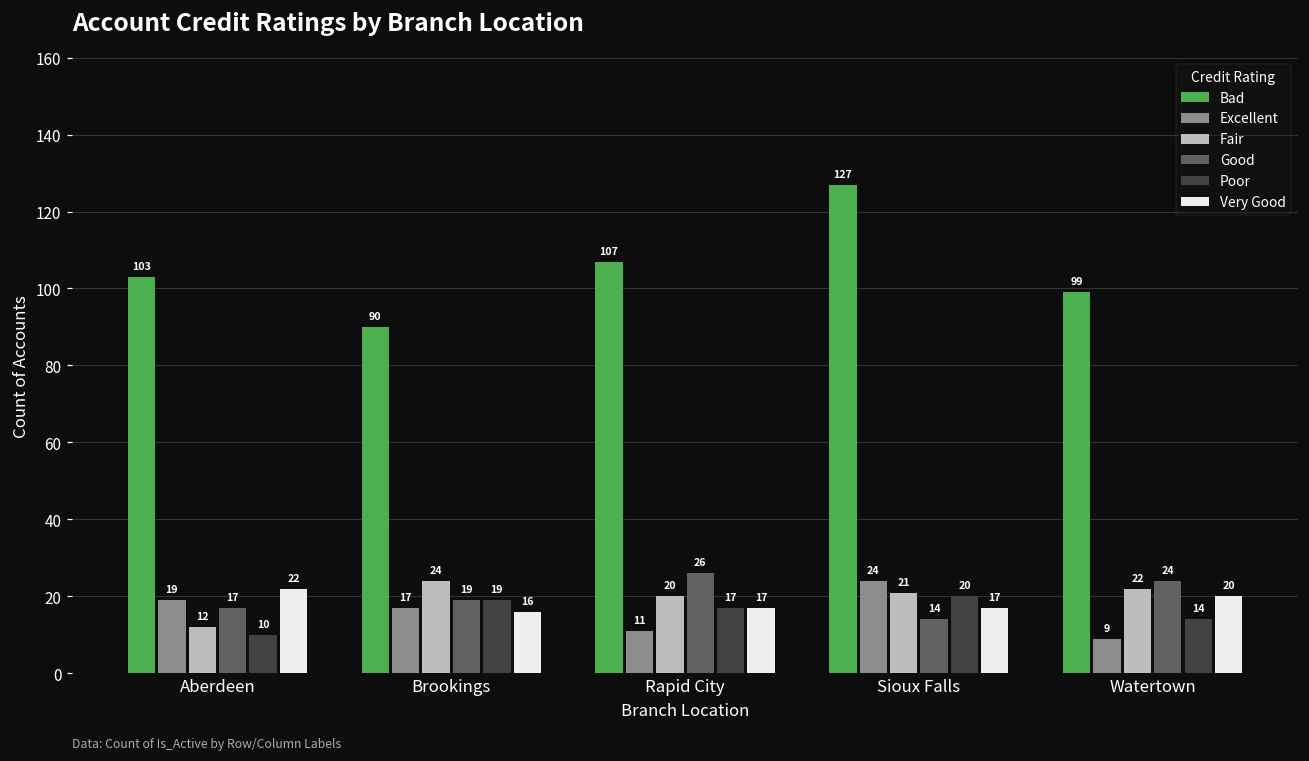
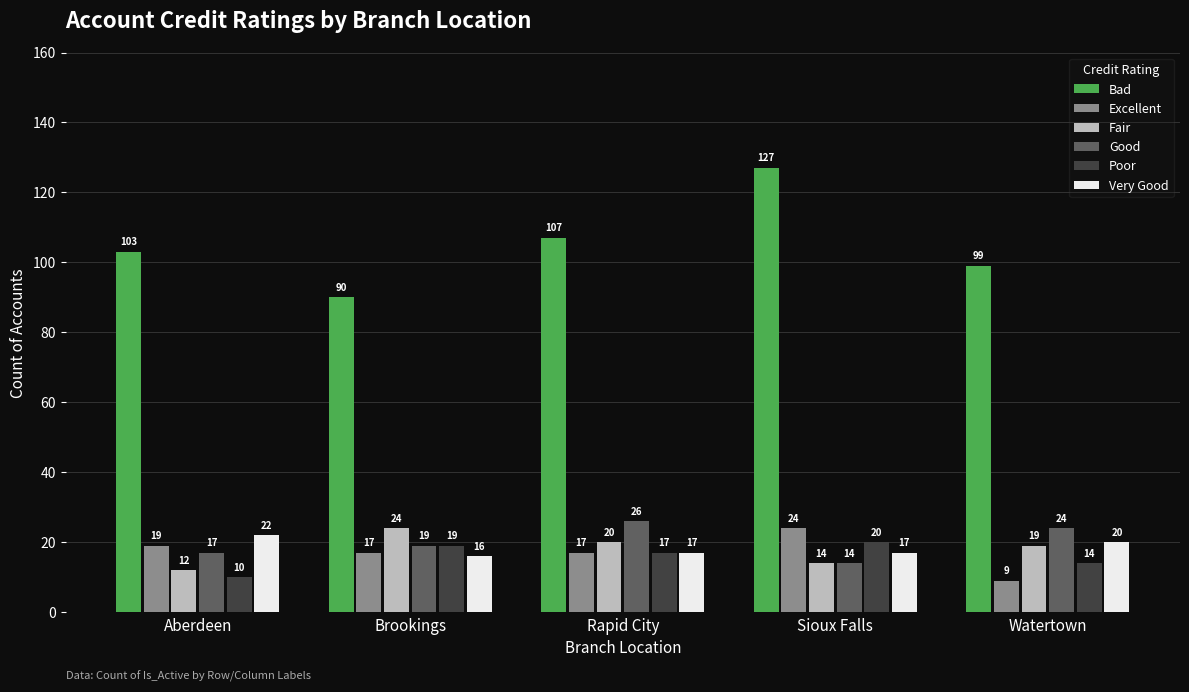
  {
    "Bad": {
      "Aberdeen": 103,
      "Brookings": 90,
      "Rapid City": 107,
      "Sioux Falls": 127,
      "Watertown": 99
    },
    "Excellent": {
      "Aberdeen": 19,
      "Brookings": 17,
-     "Rapid City": 11,
+     "Rapid City": 17,
      "Sioux Falls": 24,
      "Watertown": 9
    },
    "Fair": {
      "Aberdeen": 12,
      "Brookings": 24,
      "Rapid City": 20,
-     "Sioux Falls": 21,
-     "Watertown": 22
+     "Sioux Falls": 14,
+     "Watertown": 19
    },
    "Very Good": {
      "Aberdeen": 22,
      "Brookings": 16,
      "Rapid City": 17,
      "Sioux Falls": 17,
      "Watertown": 20
    }
  }
